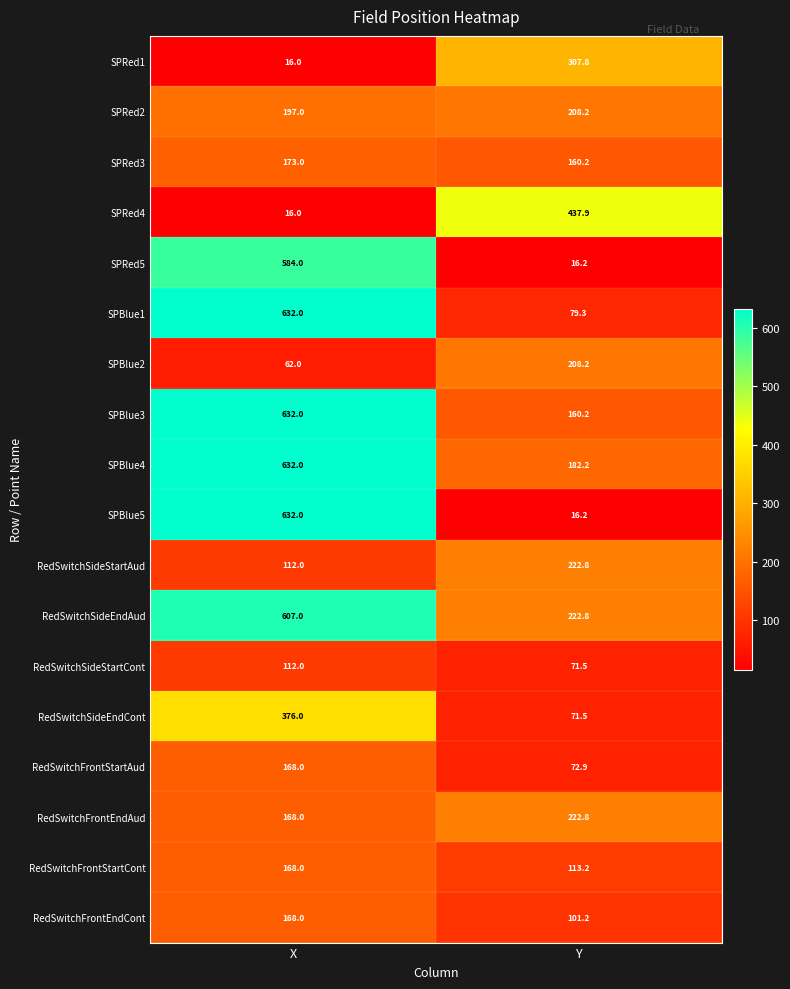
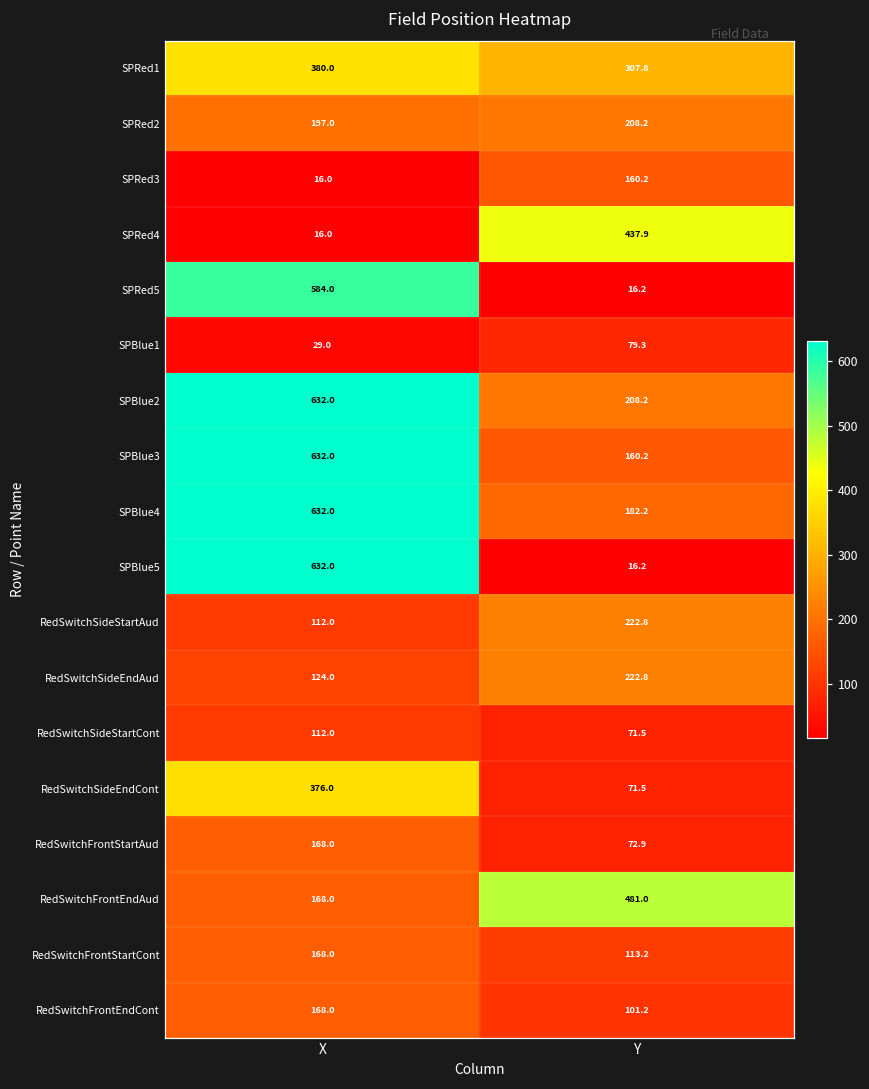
  {
    "SPRed1": {
-     "X": 16.0,
+     "X": 380.0,
      "Y": 307.8
    },
    "SPRed2": {
      "X": 197.0,
      "Y": 208.2
    },
    "SPRed3": {
-     "X": 173.0,
+     "X": 16.0,
      "Y": 160.2
    },
    "SPRed4": {
      "X": 16.0,
      "Y": 437.9
    },
    "SPRed5": {
      "X": 584.0,
      "Y": 16.2
    },
    "SPBlue1": {
-     "X": 632.0,
+     "X": 29.0,
      "Y": 79.3
    },
    "SPBlue2": {
-     "X": 62.0,
+     "X": 632.0,
      "Y": 208.2
    },
    "SPBlue3": {
      "X": 632.0,
      "Y": 160.2
    },
    "SPBlue4": {
      "X": 632.0,
      "Y": 182.2
    },
    "SPBlue5": {
      "X": 632.0,
      "Y": 16.2
    },
    "RedSwitchSideStartAud": {
      "X": 112.0,
      "Y": 222.8
    },
    "RedSwitchSideEndAud": {
-     "X": 607.0,
+     "X": 124.0,
      "Y": 222.8
    },
    "RedSwitchSideStartCont": {
      "X": 112.0,
      "Y": 71.5
    },
    "RedSwitchSideEndCont": {
      "X": 376.0,
      "Y": 71.5
    },
    "RedSwitchFrontStartAud": {
      "X": 168.0,
      "Y": 72.9
    },
    "RedSwitchFrontEndAud": {
      "X": 168.0,
-     "Y": 222.8
+     "Y": 481.0
    },
    "RedSwitchFrontStartCont": {
      "X": 168.0,
      "Y": 113.2
    },
    "RedSwitchFrontEndCont": {
      "X": 168.0,
      "Y": 101.2
    }
  }
